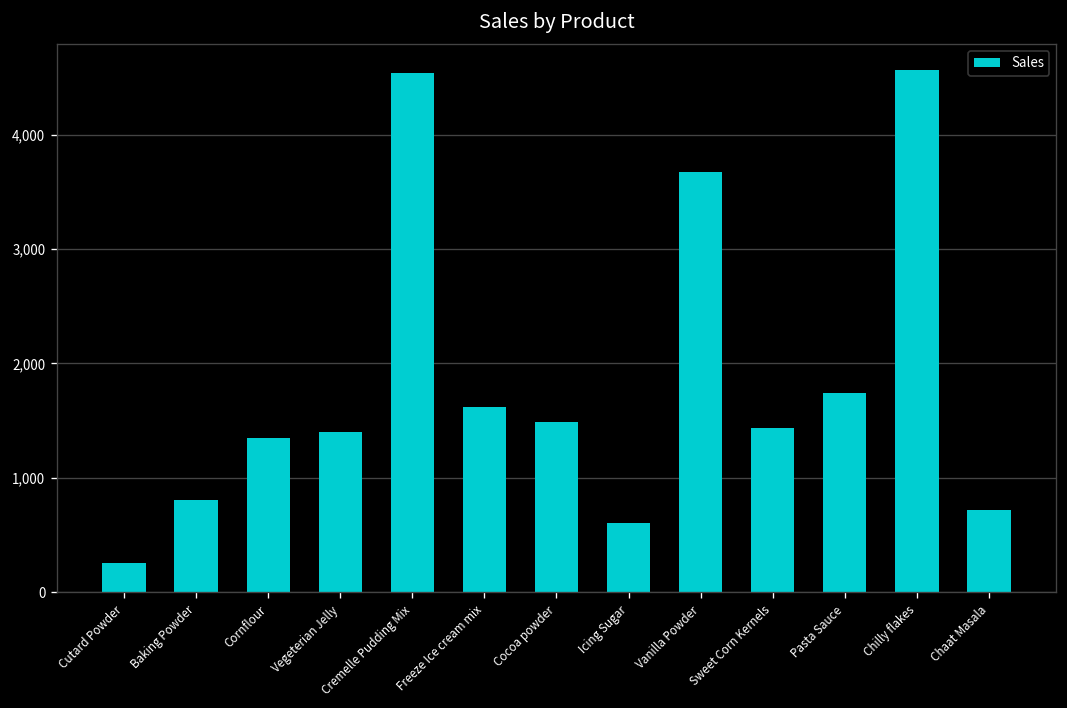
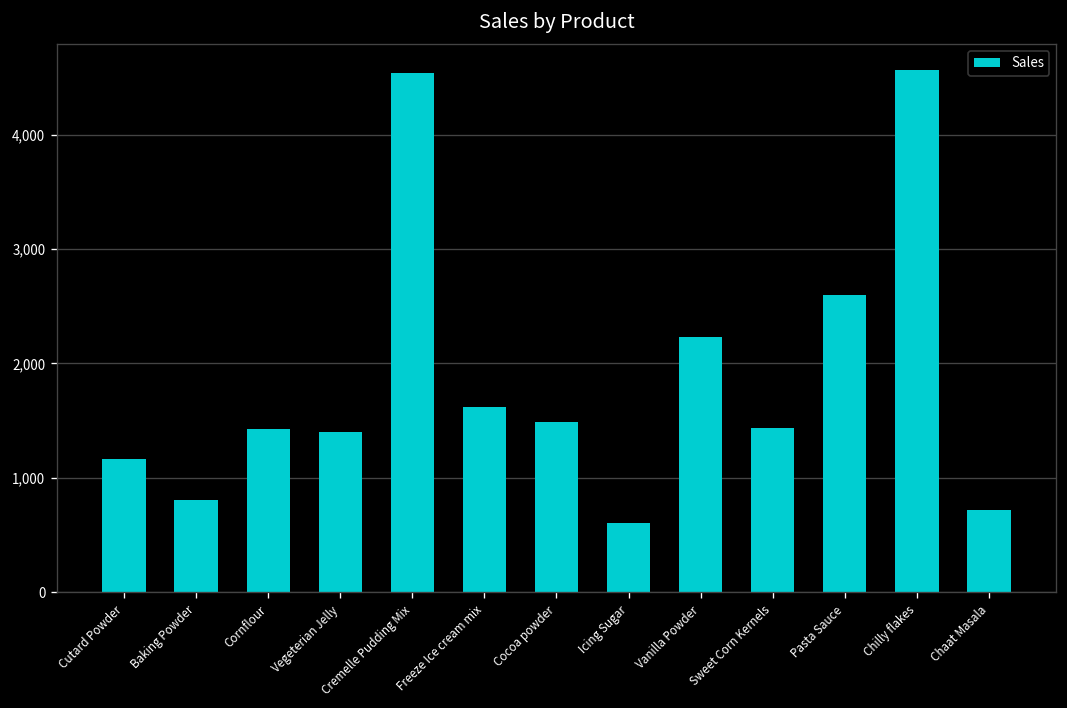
  {
-   "Cutard Powder": "300",
+   "Cutard Powder": "1,200",
    "Baking Powder": "800",
-   "Cornflour": "1,300",
+   "Cornflour": "1,400",
    "Vegeterian Jelly": "1,400",
    "Cremelle Pudding Mix": "4,500",
    "Freeze Ice cream mix": "1,600",
    "Cocoa powder": "1,500",
    "Icing Sugar": "600",
-   "Vanilla Powder": "3,700",
+   "Vanilla Powder": "2,200",
    "Sweet Corn Kernels": "1,400",
-   "Pasta Sauce": "1,700",
+   "Pasta Sauce": "2,600",
    "Chilly flakes": "4,600",
    "Chaat Masala": "700"
  }
